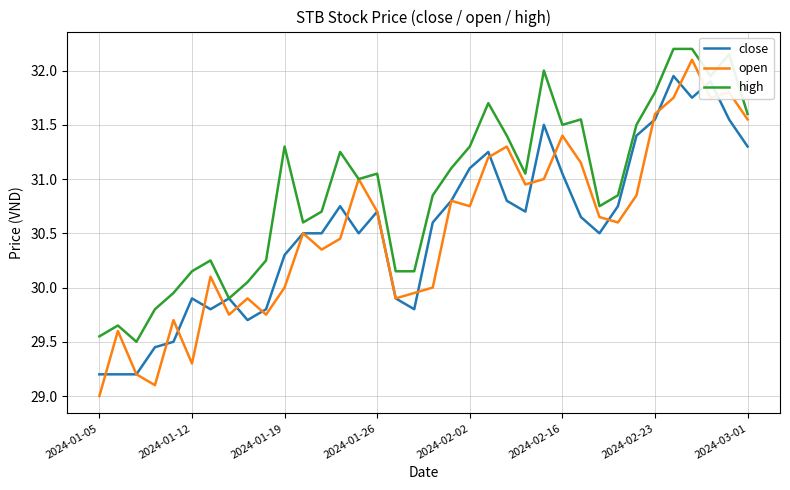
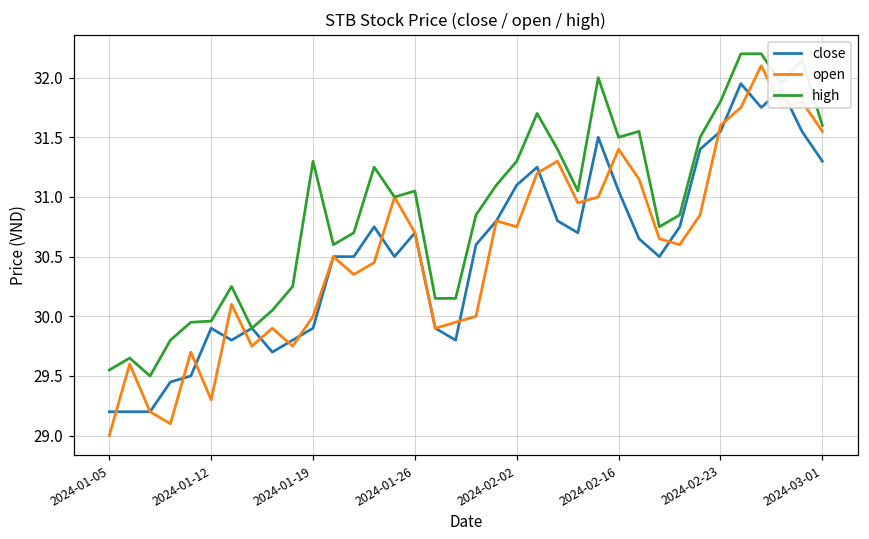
  {
    "close": {
      "2024-01-05": 29.2,
      "2024-01-12": 29.9,
-     "2024-01-19": 30.3,
+     "2024-01-19": 29.9,
      "2024-02-02": 31.1,
      "2024-02-16": 31.05,
      "2024-02-23": 31.55,
      "2024-03-01": 31.3
    },
    "open": {
      "2024-01-05": 29.00,
      "2024-01-12": 29.30,
      "2024-01-19": 30.00,
      "2024-02-02": 30.75,
      "2024-02-16": 31.40,
      "2024-02-23": 31.60,
      "2024-03-01": 31.55
    },
    "high": {
      "2024-01-05": 29.55,
-     "2024-01-12": 30.15,
+     "2024-01-12": 29.96,
      "2024-01-19": 31.30,
      "2024-01-26": 31.05,
      "2024-02-02": 31.30,
      "2024-02-16": 31.50,
      "2024-02-23": 31.80,
      "2024-03-01": 31.60
    }
  }
